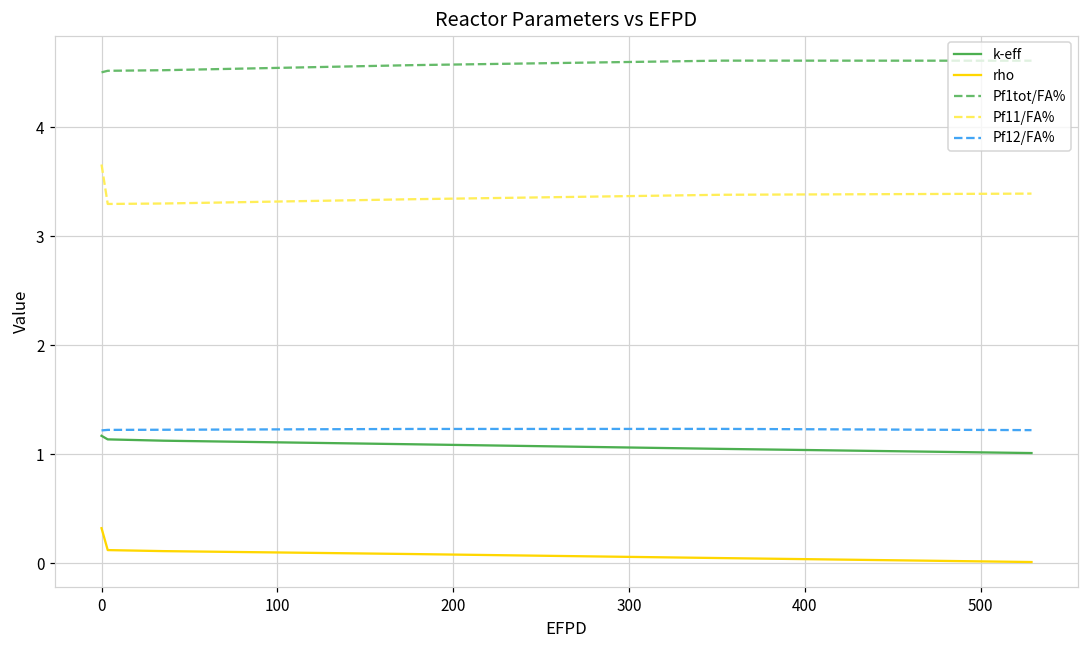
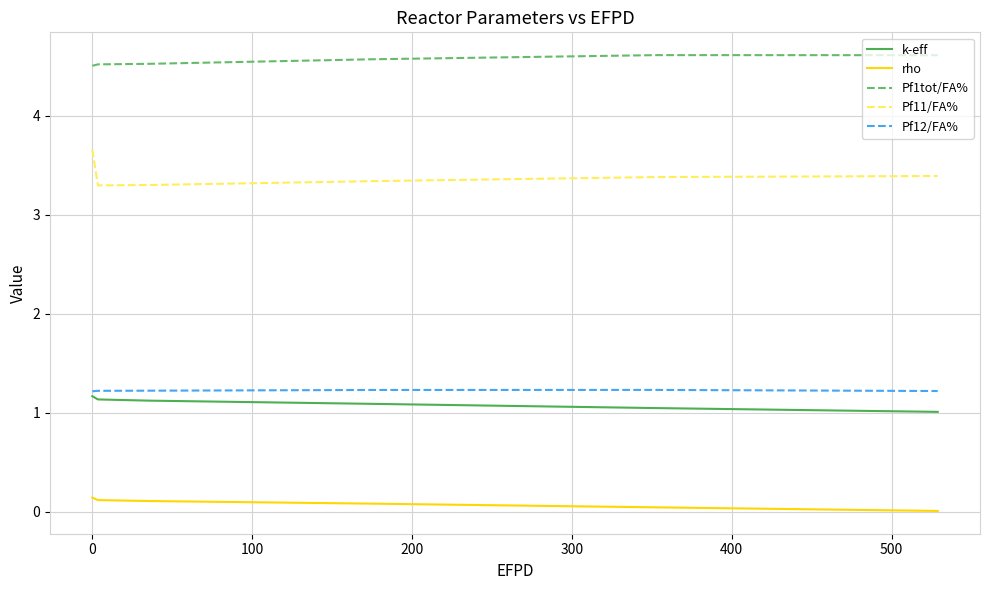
  {
    "rho": {
-     "0": 0.3
+     "0": 0.1
    },
    "Pf11/FA%": {
      "0": 3.7
    },
    "Pf12/FA%": {
      "0": 1.2
    }
  }
